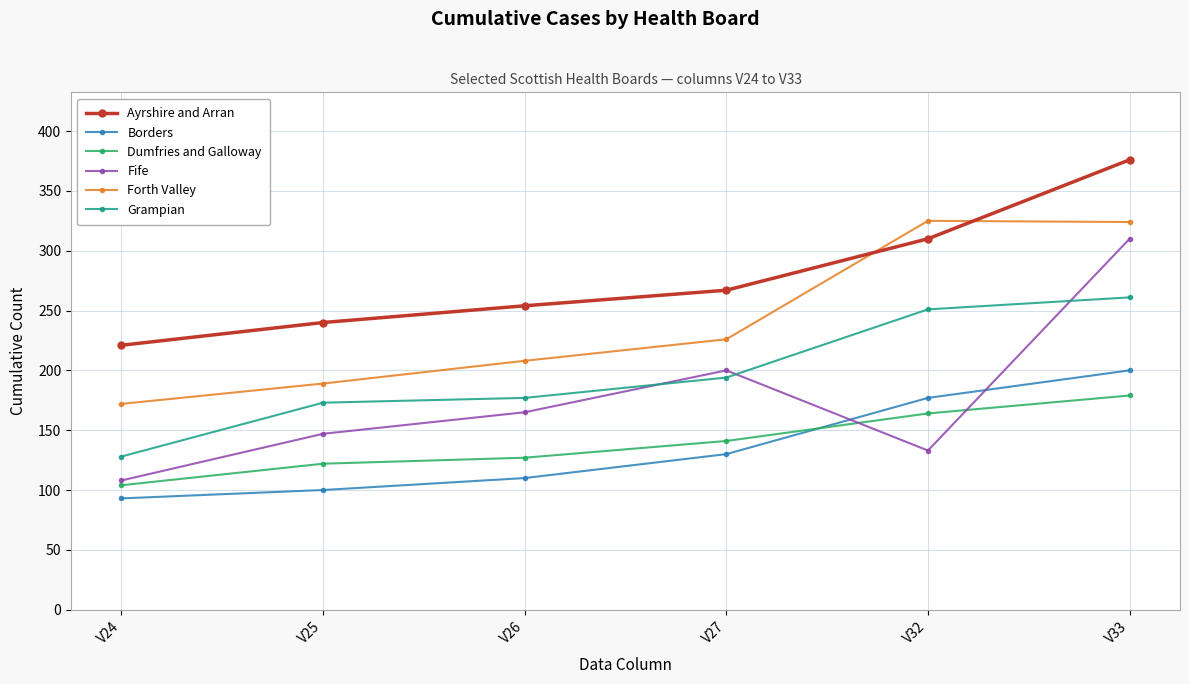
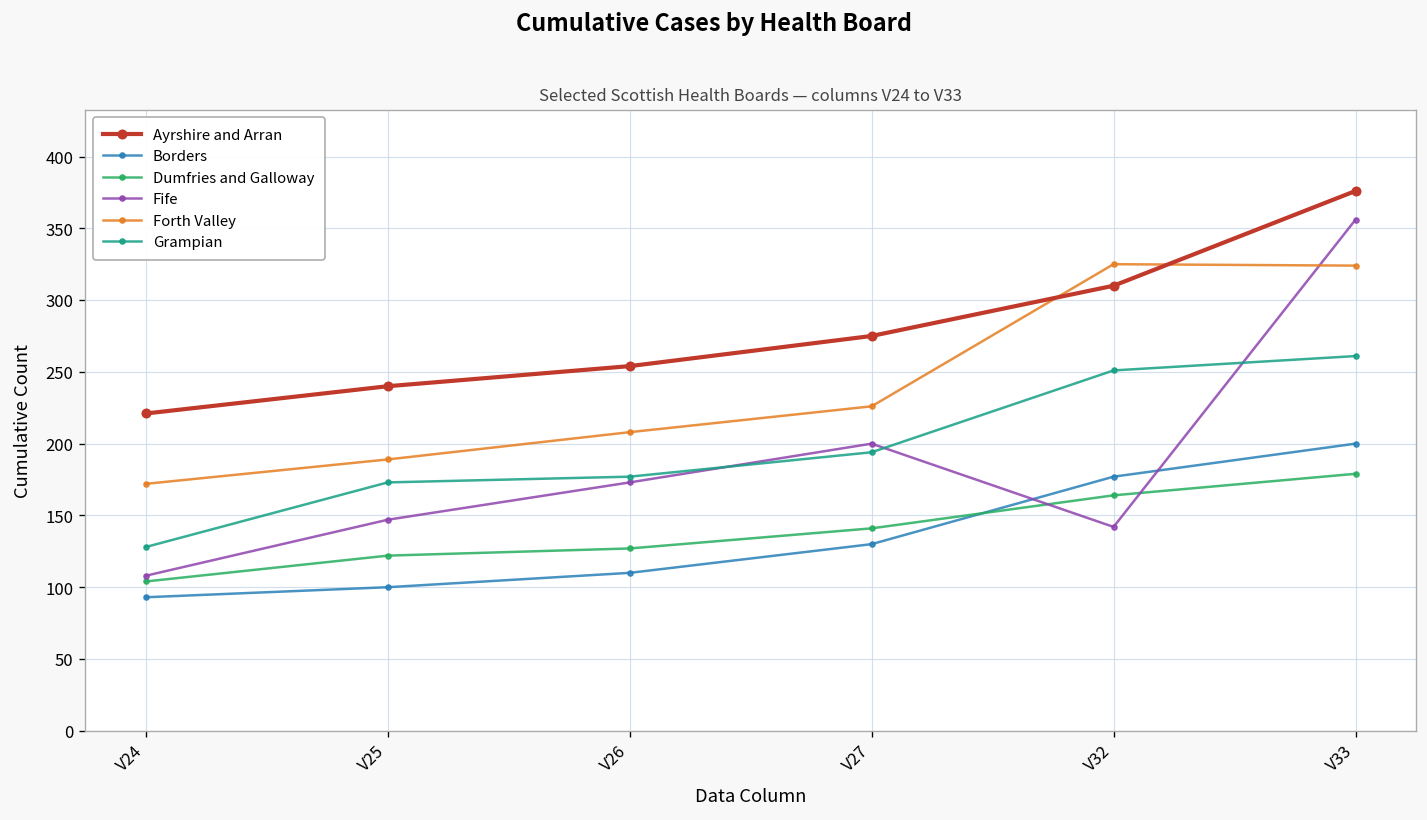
  {
    "Ayrshire and Arran": {
      "V24": 221,
      "V25": 240,
      "V26": 254,
-     "V27": 267,
+     "V27": 275,
      "V32": 310,
      "V33": 376
    },
    "Borders": {
      "V24": 93,
      "V25": 100,
      "V26": 110,
      "V27": 130,
      "V32": 177,
      "V33": 200
    },
    "Fife": {
      "V24": 108,
      "V25": 147,
-     "V26": 165,
+     "V26": 173,
      "V27": 200,
-     "V32": 133,
-     "V33": 310
+     "V32": 142,
+     "V33": 356
    },
    "Forth Valley": {
      "V24": 172,
      "V25": 189,
      "V26": 208,
      "V27": 226,
      "V32": 325,
      "V33": 324
    }
  }
